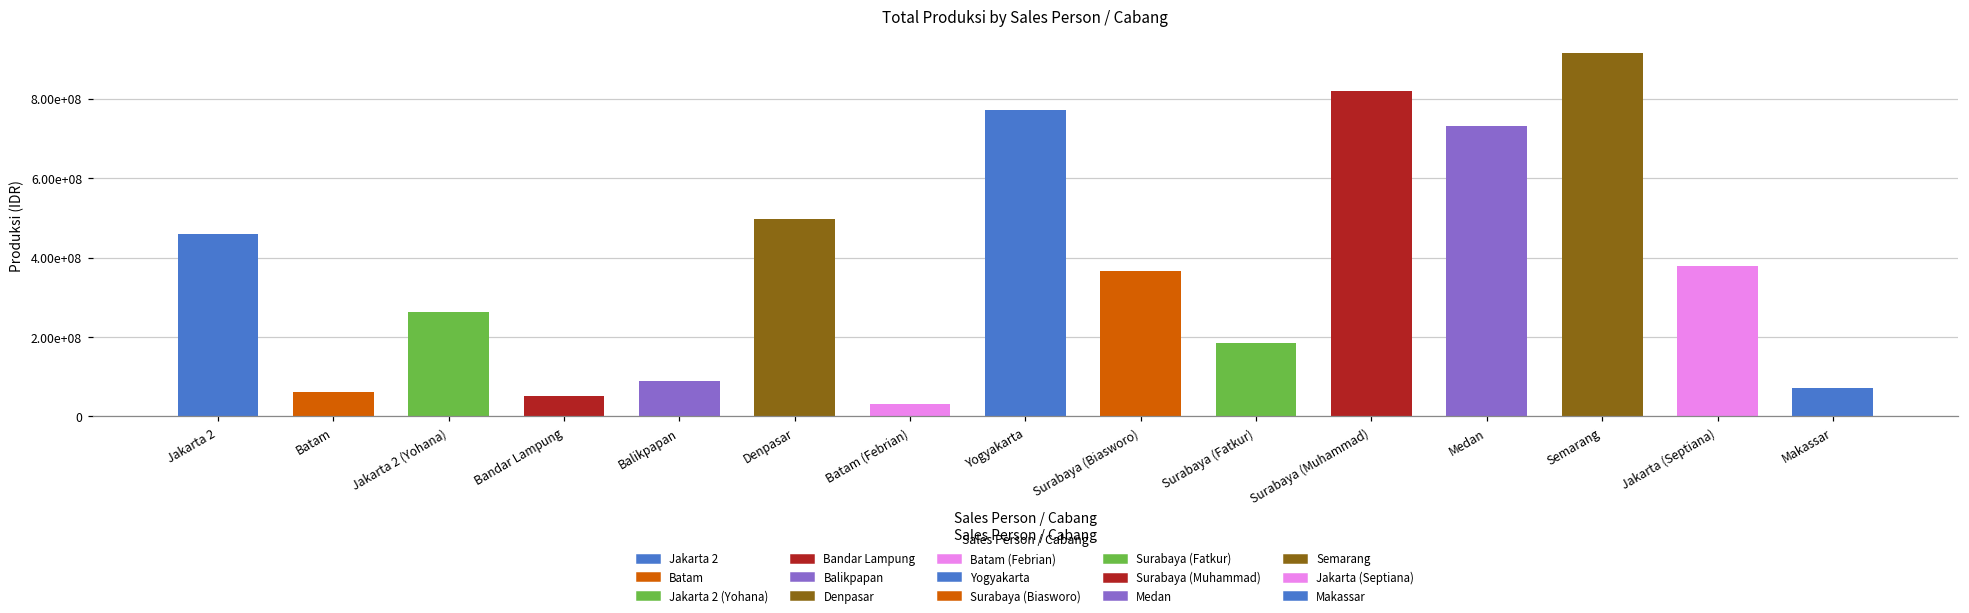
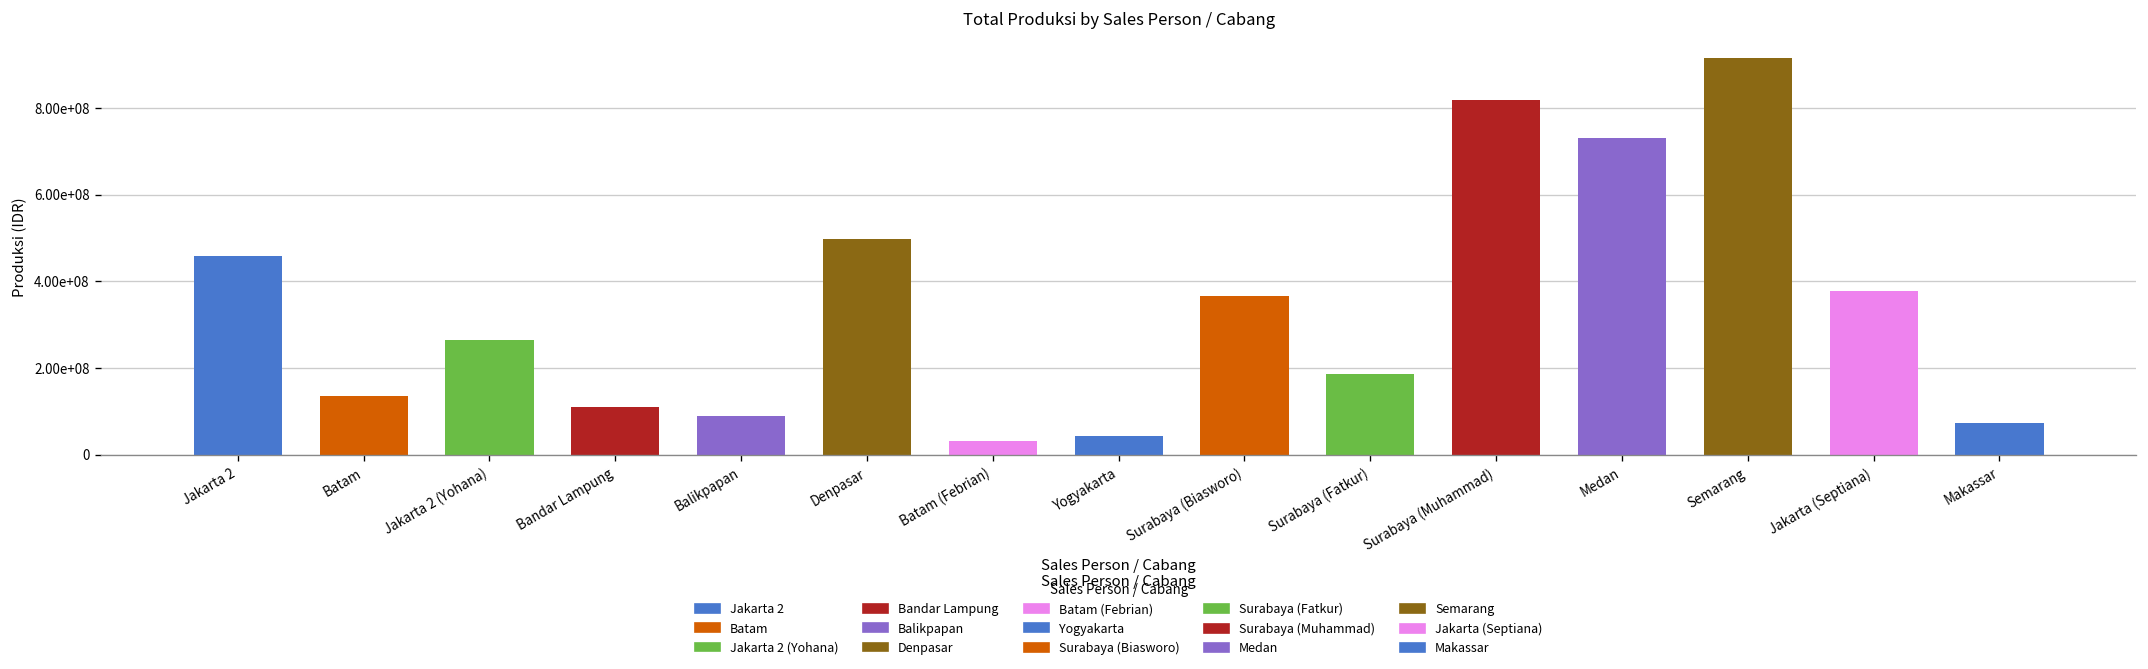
  {
    "Jakarta 2": 460000000,
-   "Batam": 60000000,
+   "Batam": 140000000,
    "Jakarta 2 (Yohana)": 260000000,
-   "Bandar Lampung": 50000000,
+   "Bandar Lampung": 110000000,
    "Balikpapan": 90000000,
    "Denpasar": 500000000,
    "Batam (Febrian)": 30000000,
-   "Yogyakarta": 770000000,
+   "Yogyakarta": 40000000,
    "Surabaya (Biasworo)": 370000000,
    "Surabaya (Fatkur)": 190000000,
    "Surabaya (Muhammad)": 820000000,
    "Medan": 730000000,
    "Semarang": 920000000,
    "Jakarta (Septiana)": 380000000,
    "Makassar": 70000000
  }
